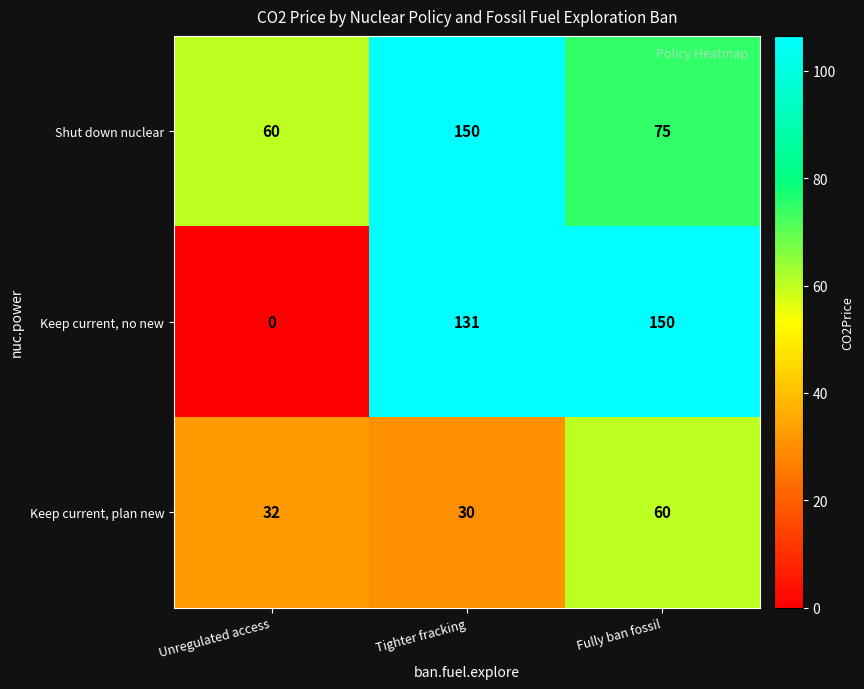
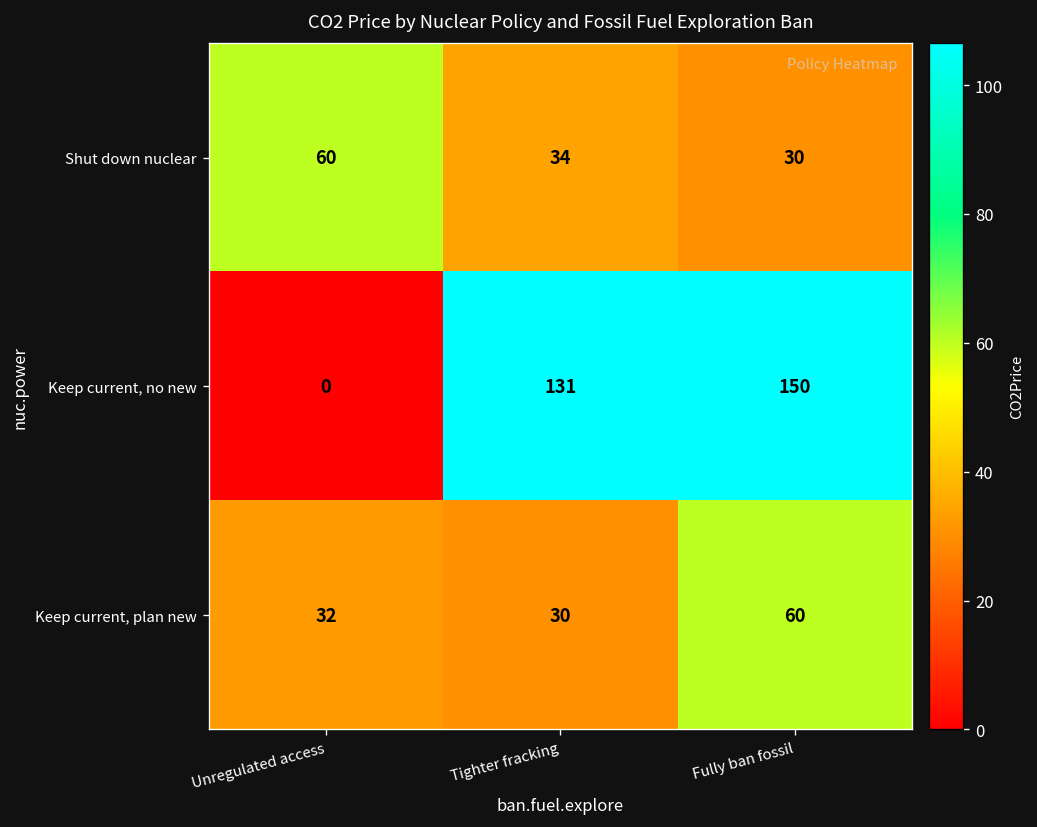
  {
    "Shut down nuclear": {
      "Unregulated access": 60,
-     "Tighter fracking": 150,
-     "Fully ban fossil": 75
+     "Tighter fracking": 34,
+     "Fully ban fossil": 30
    },
    "Keep current, no new": {
      "Unregulated access": 0,
      "Tighter fracking": 131,
      "Fully ban fossil": 150
    },
    "Keep current, plan new": {
      "Unregulated access": 32,
      "Tighter fracking": 30,
      "Fully ban fossil": 60
    }
  }
